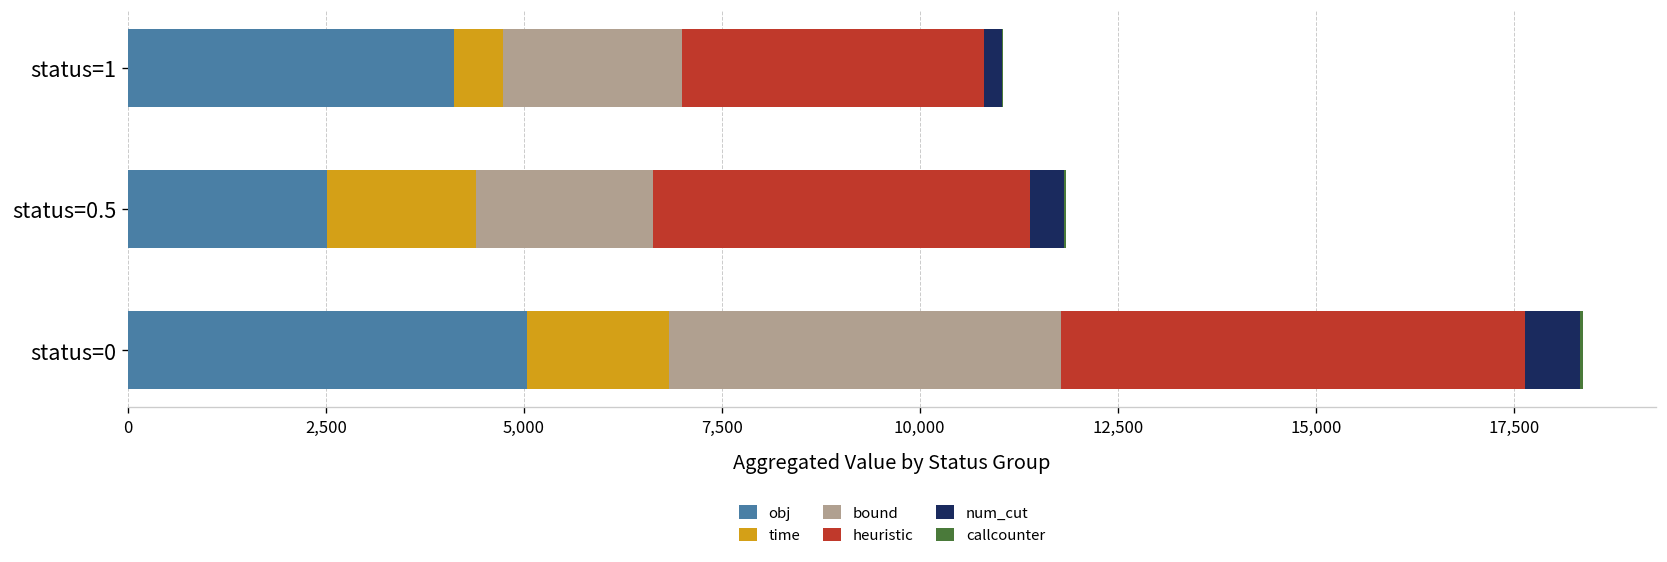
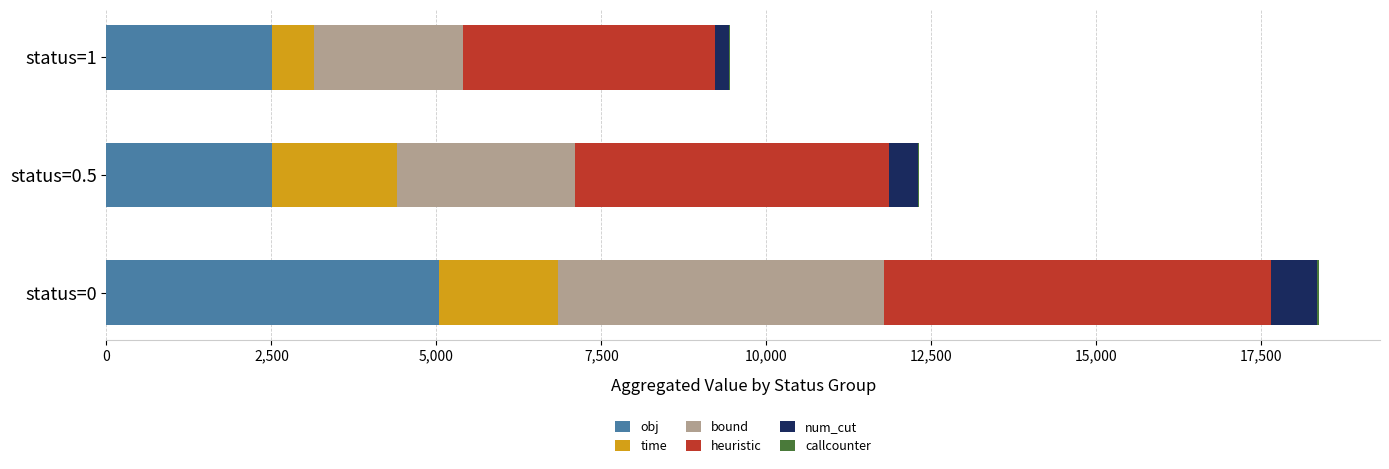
  {
    "obj": {
-     "status=1": "4,100",
+     "status=1": "2,500",
      "status=0.5": "2,500",
      "status=0": "5,000"
    },
    "time": {
      "status=1": "600",
      "status=0.5": "1,900",
      "status=0": "1,800"
    },
    "bound": {
      "status=1": "2,300",
-     "status=0.5": "2,200",
+     "status=0.5": "2,700",
      "status=0": "4,900"
    },
    "heuristic": {
      "status=1": "3,800",
      "status=0.5": "4,800",
      "status=0": "5,900"
    },
    "num_cut": {
      "status=1": "200",
      "status=0.5": "400",
      "status=0": "700"
    }
  }
